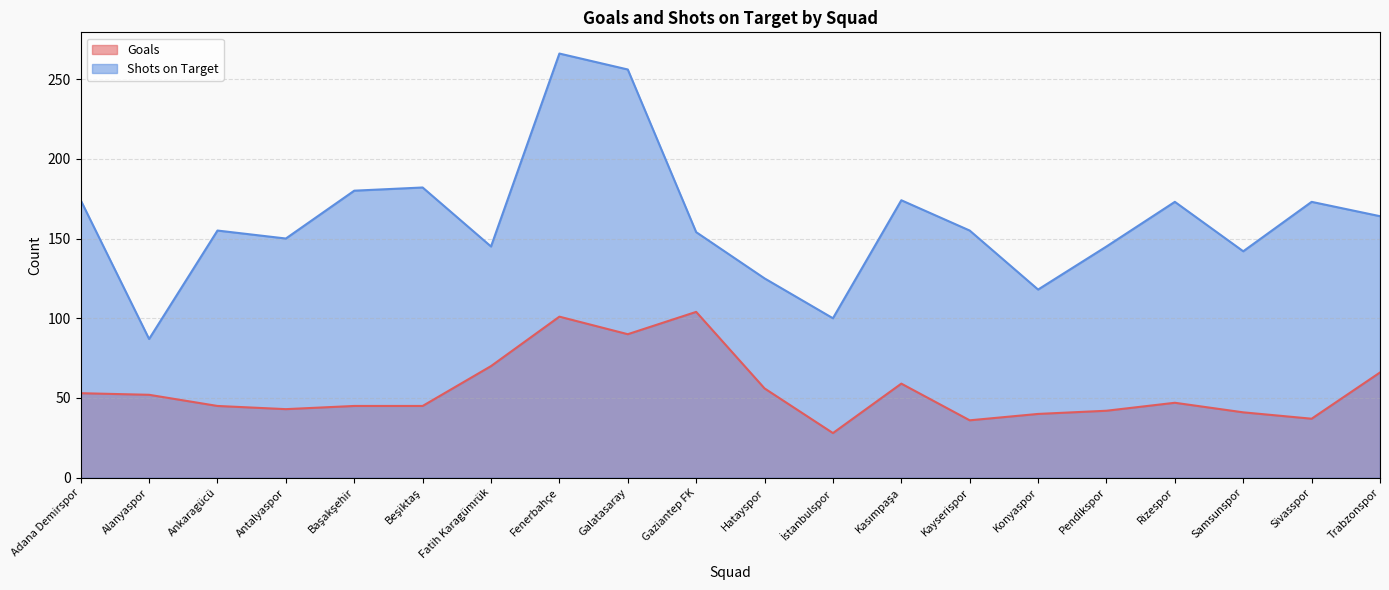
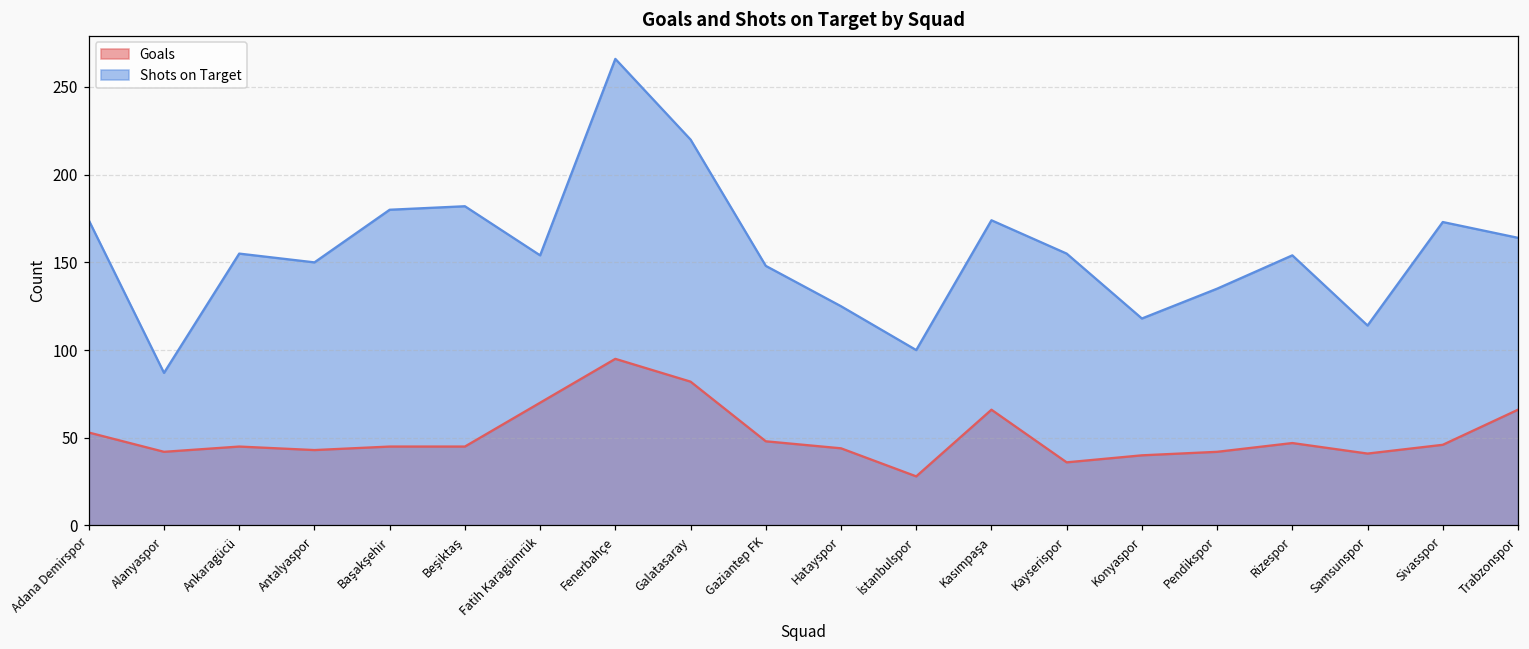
  {
    "Goals": {
      "Adana Demirspor": 53,
-     "Alanyaspor": 52,
+     "Alanyaspor": 42,
      "Ankaragücü": 45,
      "Antalyaspor": 43,
      "Başakşehir": 45,
      "Beşiktaş": 45,
      "Fatih Karagümrük": 70,
-     "Fenerbahçe": 101,
-     "Galatasaray": 90,
-     "Gaziantep FK": 104,
-     "Hatayspor": 56,
+     "Fenerbahçe": 95,
+     "Galatasaray": 82,
+     "Gaziantep FK": 48,
+     "Hatayspor": 44,
      "İstanbulspor": 28,
-     "Kasımpaşa": 59,
+     "Kasımpaşa": 66,
      "Kayserispor": 36,
      "Konyaspor": 40,
      "Pendikspor": 42,
      "Rizespor": 47,
      "Samsunspor": 41,
-     "Sivasspor": 37,
+     "Sivasspor": 46,
      "Trabzonspor": 66
    },
    "Shots on Target": {
      "Adana Demirspor": 174,
      "Alanyaspor": 87,
      "Ankaragücü": 155,
      "Antalyaspor": 150,
      "Başakşehir": 180,
      "Beşiktaş": 182,
-     "Fatih Karagümrük": 145,
+     "Fatih Karagümrük": 154,
      "Fenerbahçe": 266,
-     "Galatasaray": 256,
-     "Gaziantep FK": 154,
+     "Galatasaray": 220,
+     "Gaziantep FK": 148,
      "Hatayspor": 125,
      "İstanbulspor": 100,
      "Kasımpaşa": 174,
      "Kayserispor": 155,
      "Konyaspor": 118,
-     "Pendikspor": 145,
-     "Rizespor": 173,
-     "Samsunspor": 142,
+     "Pendikspor": 135,
+     "Rizespor": 154,
+     "Samsunspor": 114,
      "Sivasspor": 173,
      "Trabzonspor": 164
    }
  }
